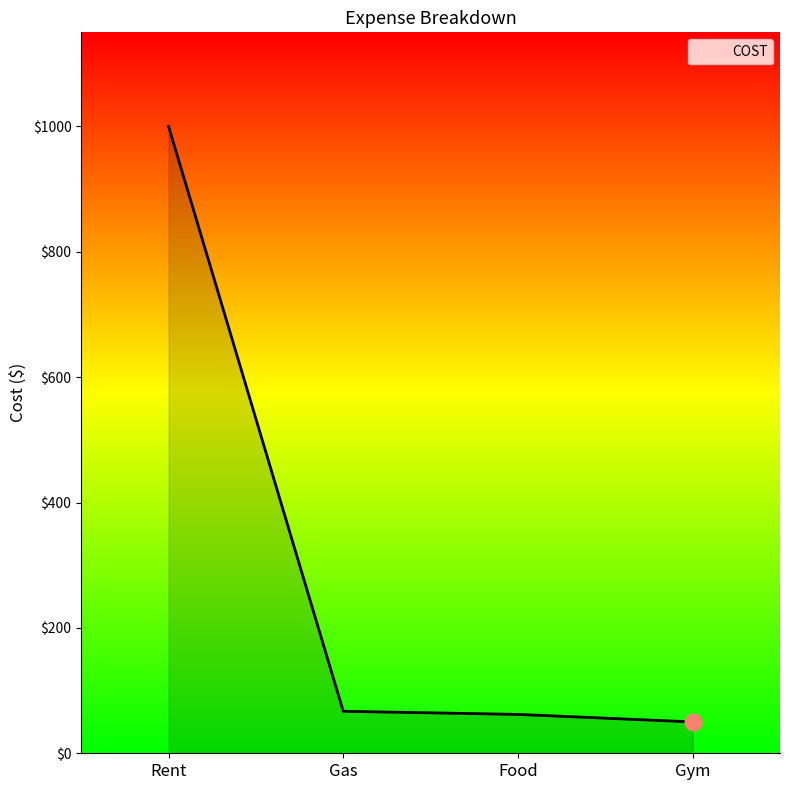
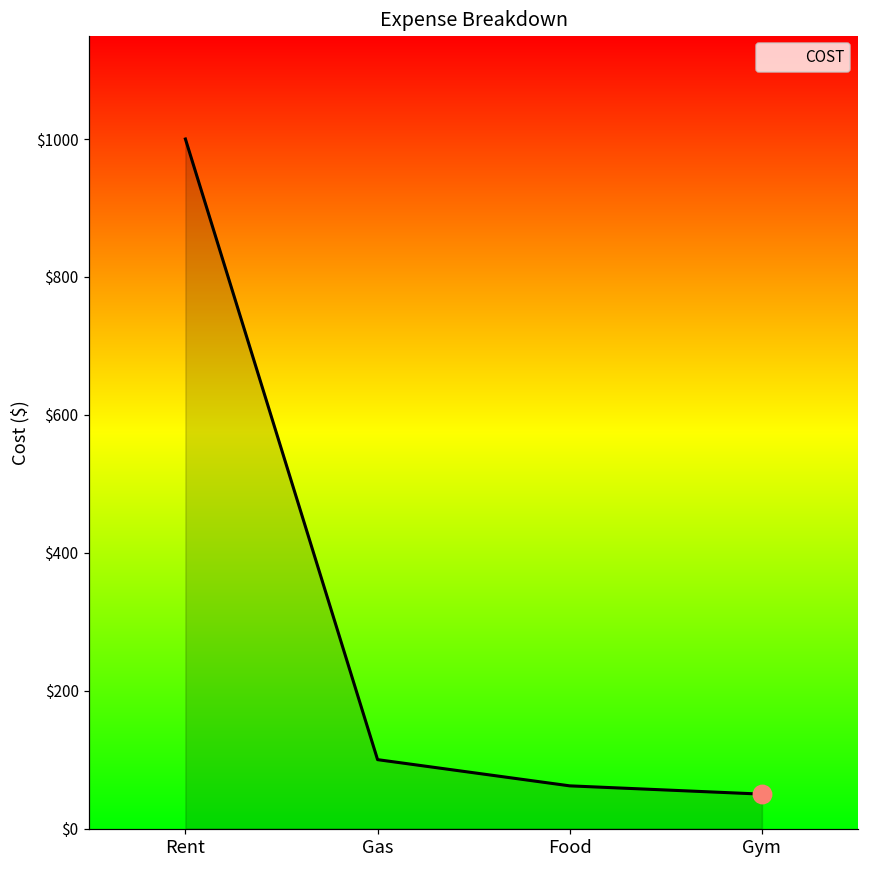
  {
    "COST": {
      "Rent": "$1000",
-     "Gas": "$70",
+     "Gas": "$100",
      "Food": "$60"
    }
  }
